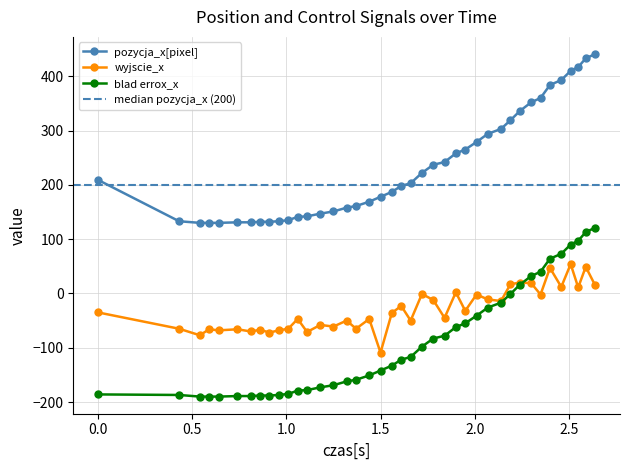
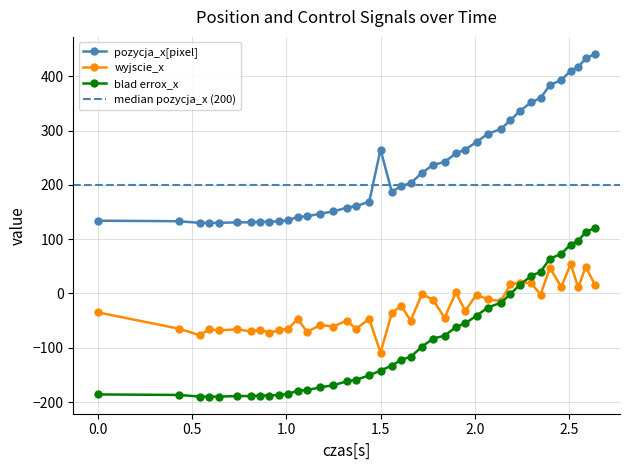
  {
    "pozycja_x[pixel]": {
-     "0.0": 210,
-     "1.5": 180
+     "0.0": 130,
+     "1.5": 270
    },
    "wyjscie_x": {
      "0.0": -40,
      "1.5": -110
    },
    "blad errox_x": {
      "0.0": -190,
      "1.5": -140
    }
  }
